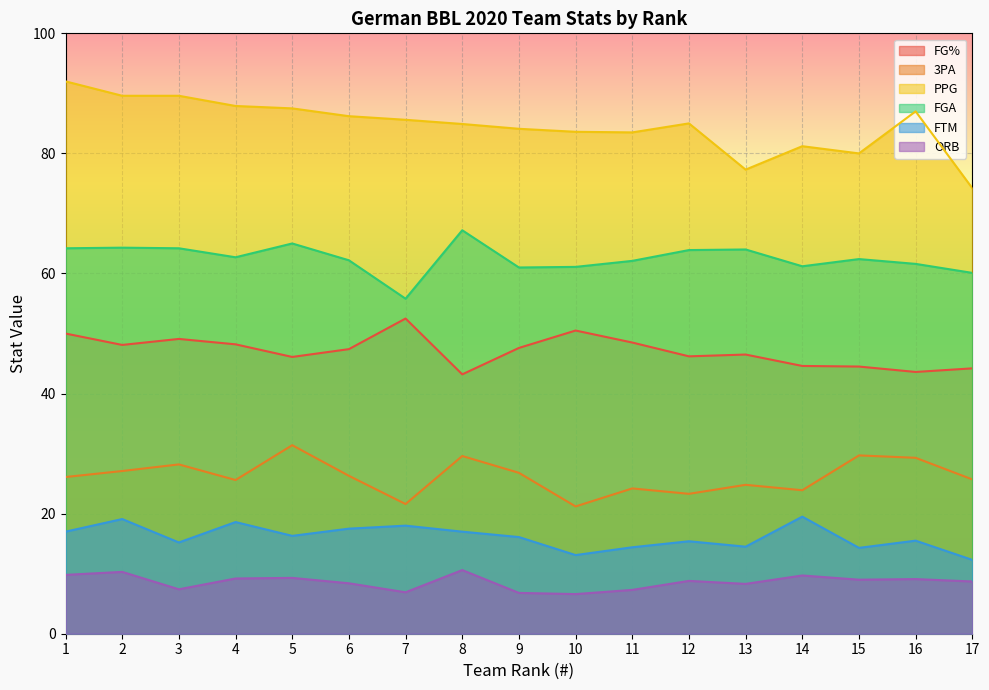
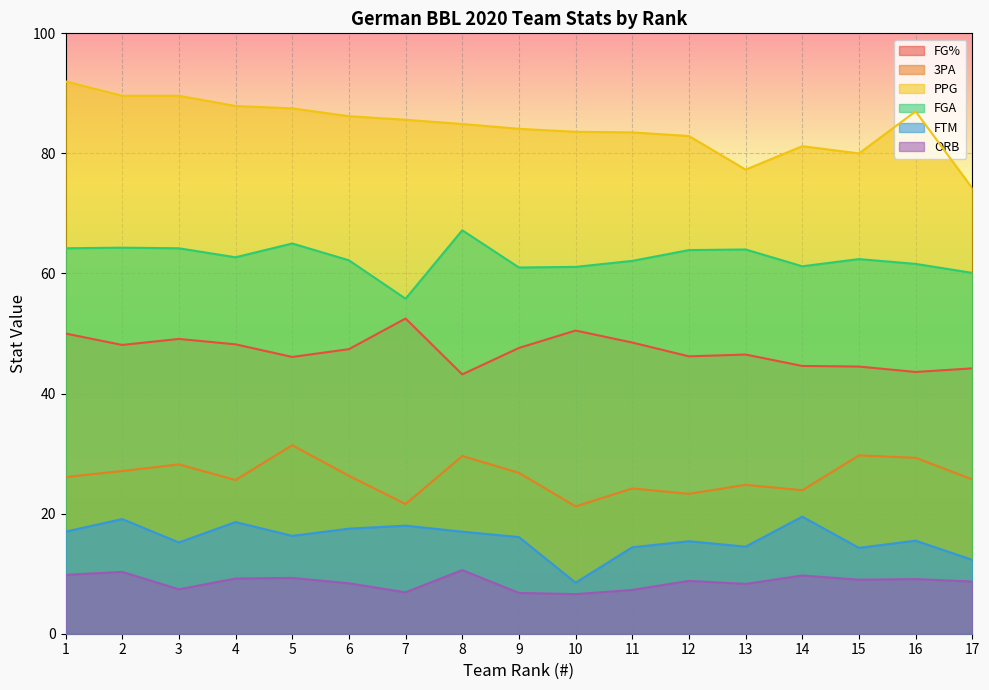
  {
    "PPG": {
      "1": 92,
      "2": 90,
      "3": 90,
      "4": 88,
      "5": 88,
      "6": 86,
      "7": 86,
      "8": 85,
      "9": 84,
      "10": 84,
      "11": 84,
-     "12": 85,
+     "12": 83,
      "13": 77,
      "14": 81,
      "15": 80,
      "17": 74
    },
    "FGA": {
      "1": 64,
      "2": 64,
      "3": 64,
      "4": 63,
      "5": 65,
      "6": 62,
      "7": 56,
      "8": 67,
      "9": 61,
      "10": 61,
      "11": 62,
      "12": 64,
      "13": 64,
      "14": 61,
      "15": 62,
      "16": 62,
      "17": 60
    },
    "FTM": {
      "1": 17,
      "2": 19,
      "3": 15,
      "4": 19,
      "5": 16,
      "6": 18,
      "7": 18,
      "8": 17,
      "9": 16,
-     "10": 13,
+     "10": 9,
      "11": 14,
      "12": 15,
      "13": 15,
      "14": 20,
      "15": 14,
      "16": 16,
      "17": 12
    },
    "ORB": {
      "1": 10,
      "2": 10,
      "3": 7,
      "4": 9,
      "5": 9,
      "6": 8,
      "7": 7,
      "8": 11,
      "9": 7,
      "10": 7,
      "11": 7,
      "12": 9,
      "13": 8,
      "14": 10,
      "15": 9,
      "16": 9,
      "17": 9
    }
  }
